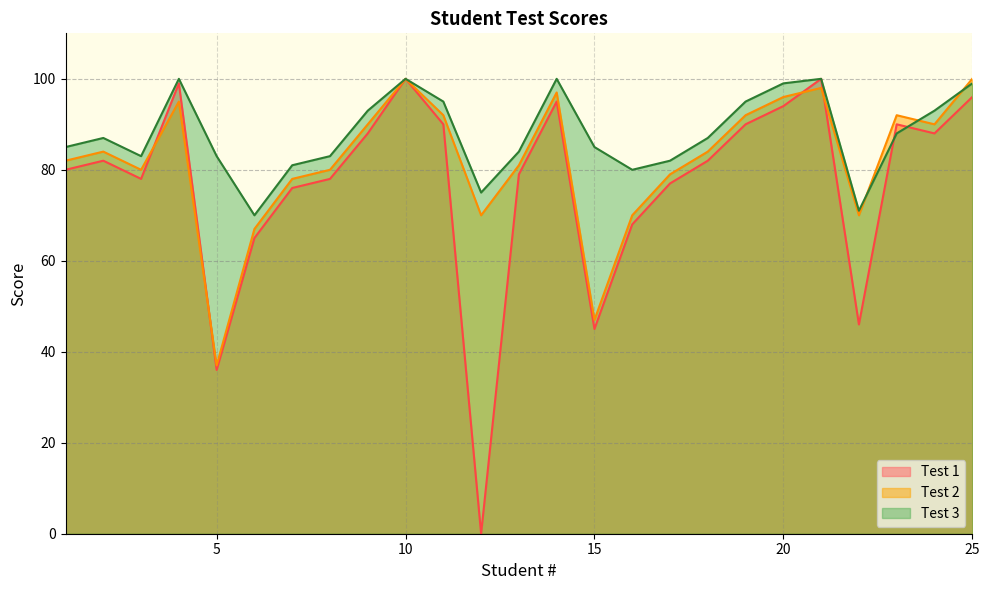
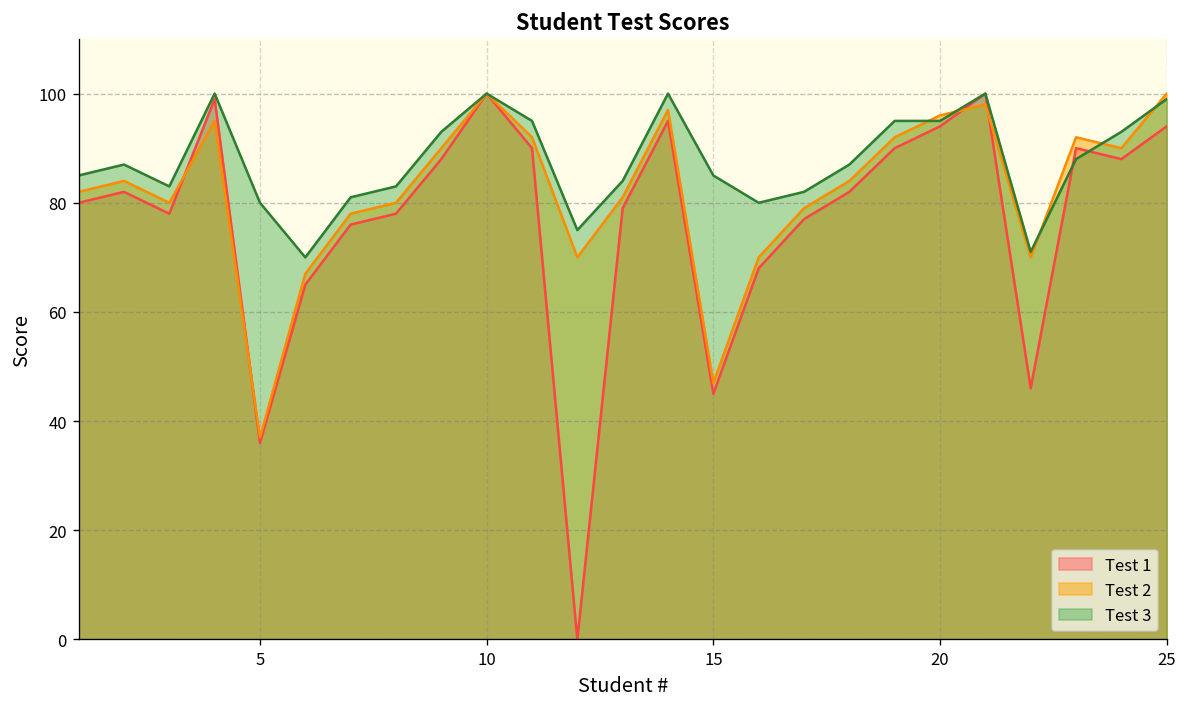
  {
    "Test 1": {
      "5": 36,
      "15": 45,
      "20": 94,
-     "25": 96
+     "25": 94
    },
    "Test 2": {
      "5": 37,
      "15": 47,
      "20": 96,
      "25": 100
    },
    "Test 3": {
-     "5": 83,
+     "5": 80,
      "15": 85,
-     "20": 99,
+     "20": 95,
      "25": 99
    }
  }
